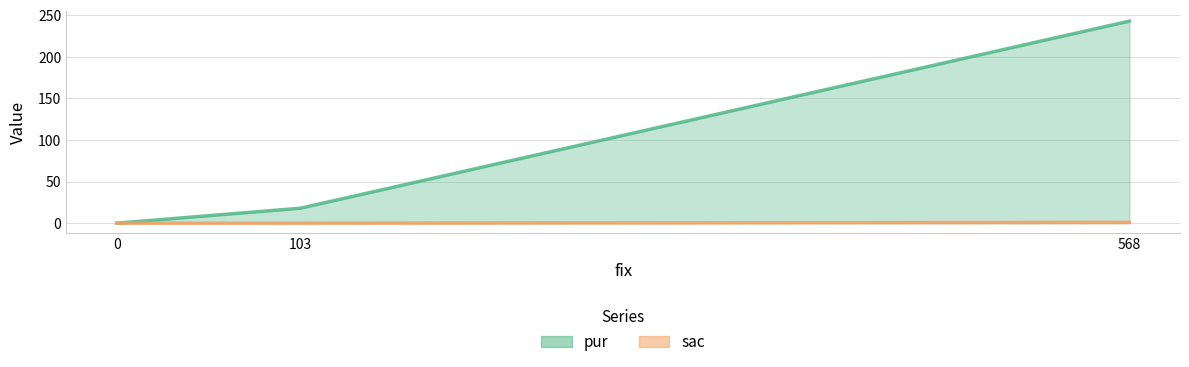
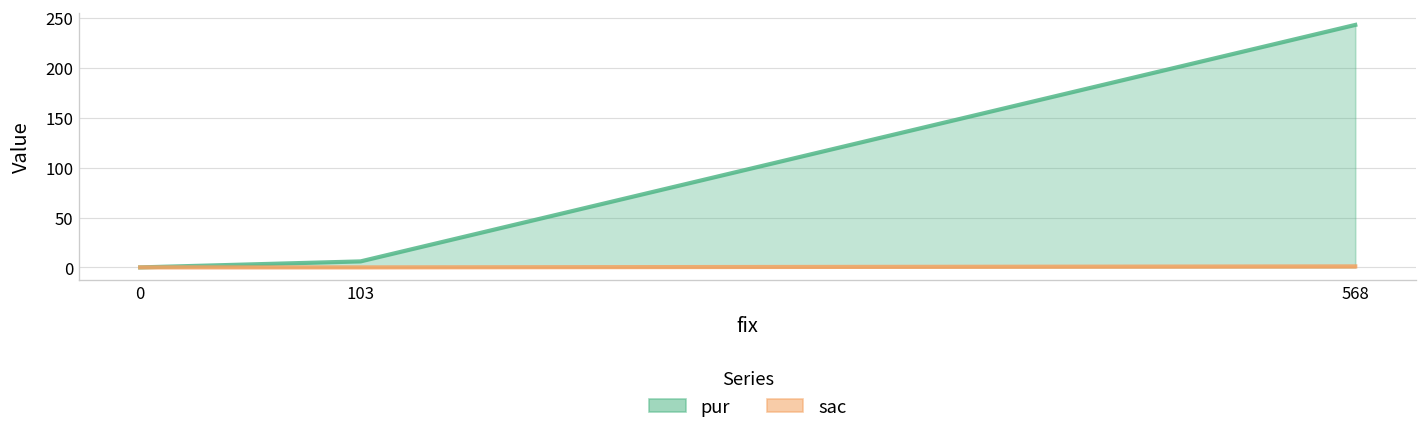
  {
    "pur": {
-     "103": 20,
+     "103": 10,
      "568": 240
    },
    "sac": {
      "103": 0,
      "568": 0
    }
  }
